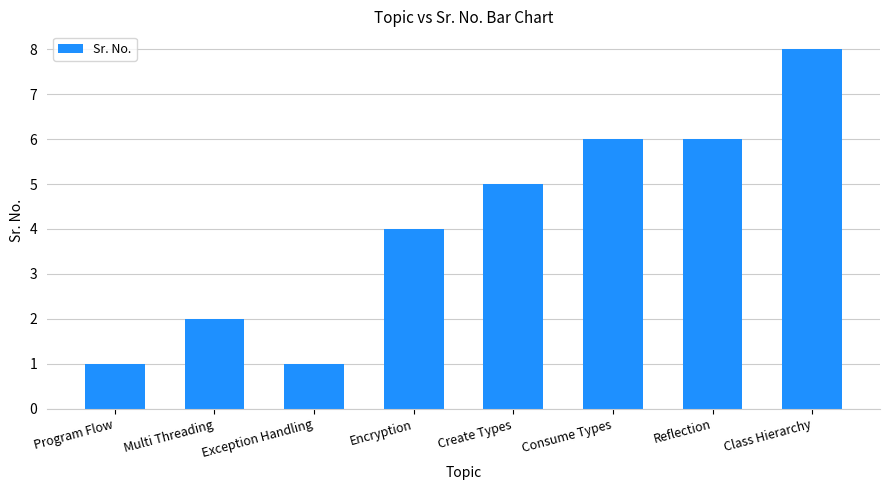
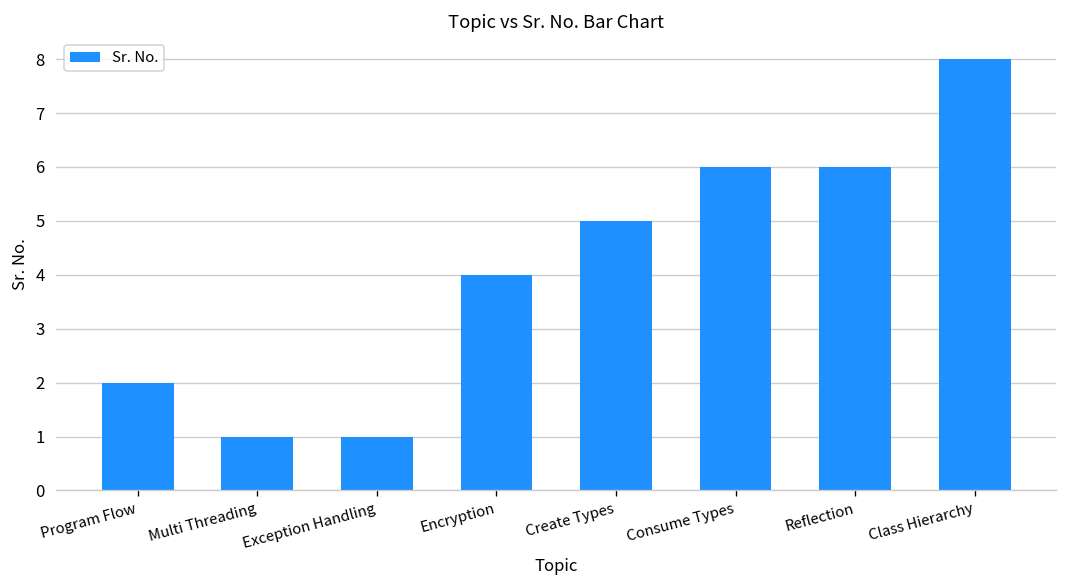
  {
-   "Program Flow": 1,
-   "Multi Threading": 2,
+   "Program Flow": 2,
+   "Multi Threading": 1,
    "Exception Handling": 1,
    "Encryption": 4,
    "Create Types": 5,
    "Consume Types": 6,
    "Reflection": 6,
    "Class Hierarchy": 8
  }
